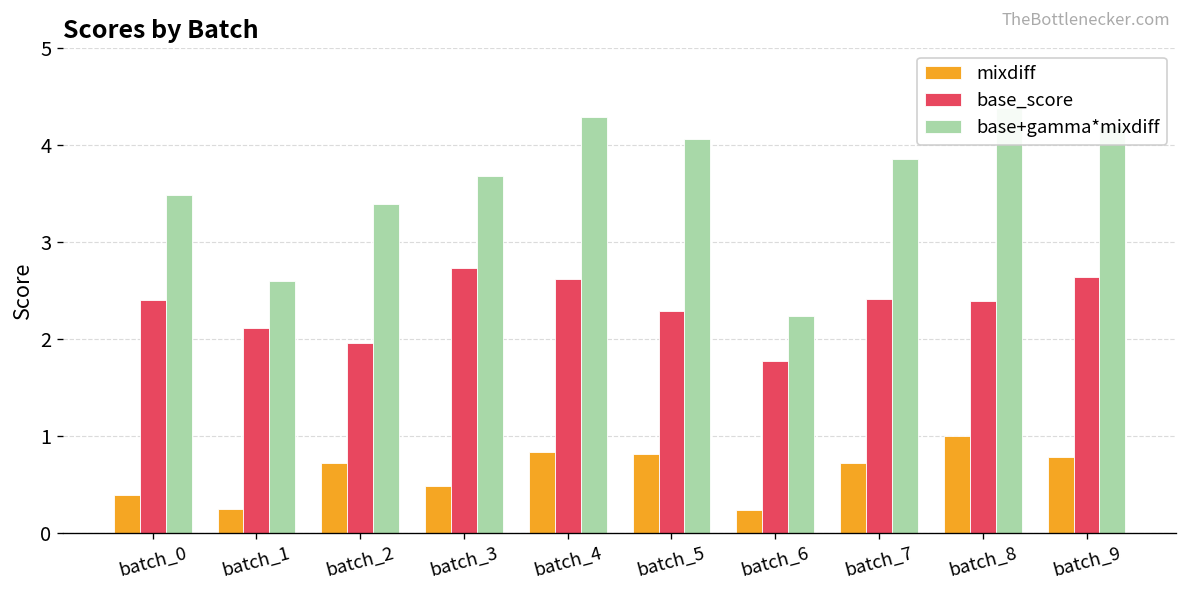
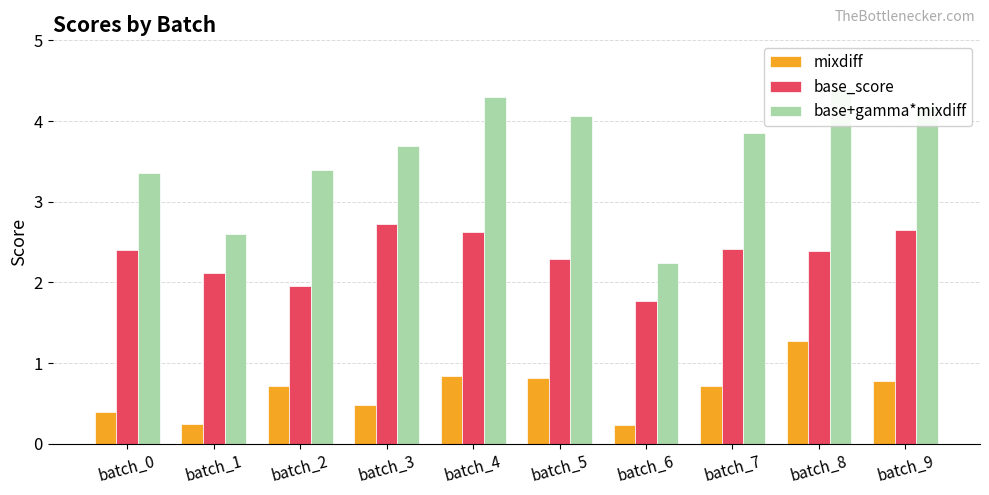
  {
    "mixdiff": {
      "batch_0": 0.4,
      "batch_1": 0.2,
      "batch_2": 0.7,
      "batch_3": 0.5,
      "batch_4": 0.8,
      "batch_5": 0.8,
      "batch_6": 0.2,
      "batch_7": 0.7,
-     "batch_8": 1.0,
+     "batch_8": 1.3,
      "batch_9": 0.8
    },
    "base_score": {
      "batch_0": 2.4,
      "batch_1": 2.1,
      "batch_2": 2.0,
      "batch_3": 2.7,
      "batch_4": 2.6,
      "batch_5": 2.3,
      "batch_6": 1.8,
      "batch_7": 2.4,
      "batch_8": 2.4,
      "batch_9": 2.6
    },
    "base+gamma*mixdiff": {
-     "batch_0": 3.5,
+     "batch_0": 3.4,
      "batch_1": 2.6,
      "batch_2": 3.4,
      "batch_3": 3.7,
      "batch_4": 4.3,
      "batch_5": 4.1,
      "batch_6": 2.2,
      "batch_7": 3.9
    }
  }
